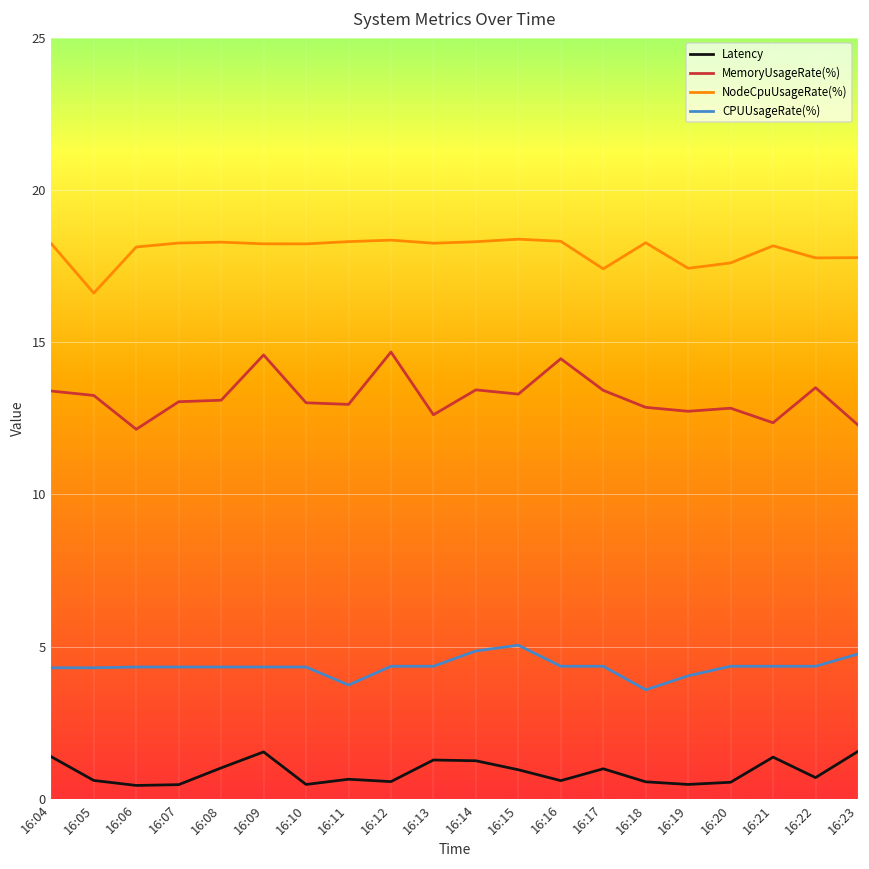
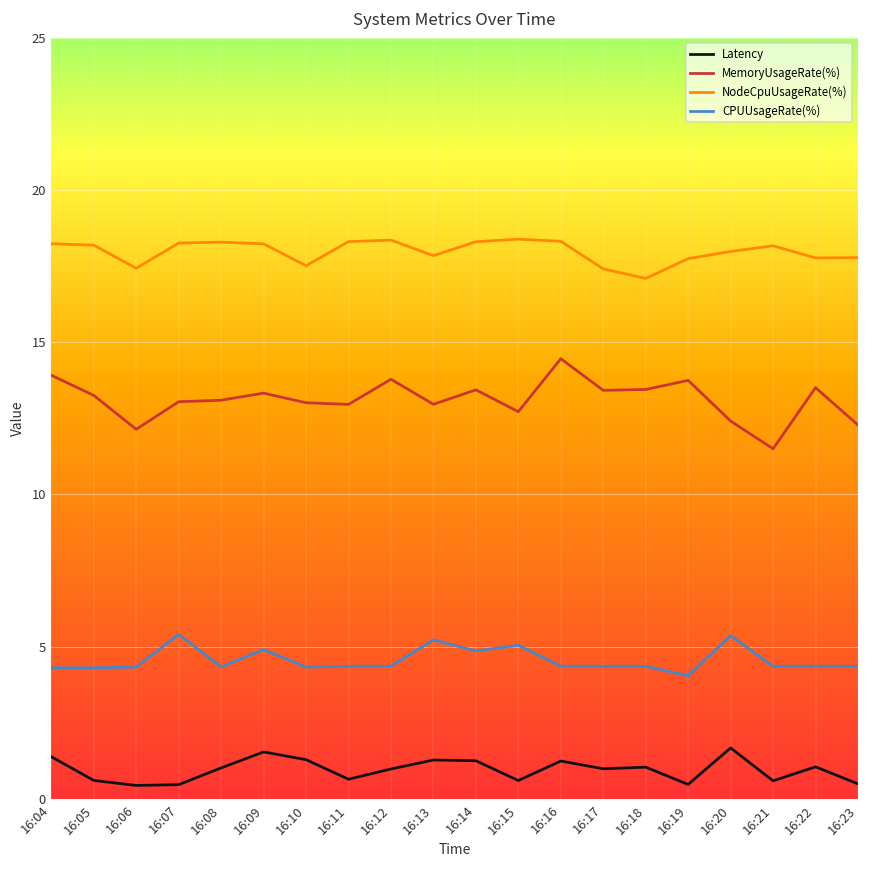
  {
    "Latency": {
      "16:04": 1.4,
      "16:05": 0.6,
      "16:06": 0.4,
      "16:07": 0.5,
      "16:08": 1.0,
      "16:09": 1.5,
-     "16:10": 0.5,
+     "16:10": 1.3,
      "16:11": 0.7,
-     "16:12": 0.6,
+     "16:12": 1.0,
      "16:13": 1.3,
      "16:14": 1.3,
-     "16:15": 1.0,
-     "16:16": 0.6,
+     "16:15": 0.6,
+     "16:16": 1.2,
      "16:17": 1.0,
-     "16:18": 0.6,
+     "16:18": 1.0,
      "16:19": 0.5,
-     "16:20": 0.6,
-     "16:21": 1.4,
-     "16:22": 0.7,
-     "16:23": 1.6
+     "16:20": 1.7,
+     "16:21": 0.6,
+     "16:22": 1.1,
+     "16:23": 0.5
    },
    "MemoryUsageRate(%)": {
-     "16:04": 13.4,
+     "16:04": 13.9,
      "16:05": 13.3,
      "16:06": 12.1,
      "16:07": 13.0,
      "16:08": 13.1,
-     "16:09": 14.6,
+     "16:09": 13.3,
      "16:10": 13.0,
      "16:11": 13.0,
-     "16:12": 14.7,
-     "16:13": 12.6,
+     "16:12": 13.8,
+     "16:13": 13.0,
      "16:14": 13.4,
-     "16:15": 13.3,
+     "16:15": 12.7,
      "16:16": 14.5,
      "16:17": 13.4,
-     "16:18": 12.9,
-     "16:19": 12.7,
-     "16:20": 12.8,
-     "16:21": 12.4,
+     "16:18": 13.4,
+     "16:19": 13.7,
+     "16:20": 12.4,
+     "16:21": 11.5,
      "16:22": 13.5,
      "16:23": 12.3
    },
    "NodeCpuUsageRate(%)": {
      "16:04": 18.2,
-     "16:05": 16.6,
-     "16:06": 18.1,
+     "16:05": 18.2,
+     "16:06": 17.4,
      "16:07": 18.3,
      "16:08": 18.3,
      "16:09": 18.2,
-     "16:10": 18.2,
+     "16:10": 17.5,
      "16:11": 18.3,
      "16:12": 18.3,
-     "16:13": 18.2,
+     "16:13": 17.8,
      "16:14": 18.3,
      "16:15": 18.4,
      "16:16": 18.3,
      "16:17": 17.4,
-     "16:18": 18.3,
-     "16:19": 17.4,
-     "16:20": 17.6,
+     "16:18": 17.1,
+     "16:19": 17.7,
+     "16:20": 18.0,
      "16:21": 18.2,
      "16:22": 17.8,
      "16:23": 17.8
    },
    "CPUUsageRate(%)": {
      "16:04": 4.3,
      "16:05": 4.3,
      "16:06": 4.3,
-     "16:07": 4.3,
+     "16:07": 5.4,
      "16:08": 4.3,
-     "16:09": 4.3,
+     "16:09": 4.9,
      "16:10": 4.3,
-     "16:11": 3.7,
+     "16:11": 4.4,
      "16:12": 4.4,
-     "16:13": 4.4,
+     "16:13": 5.2,
      "16:14": 4.9,
      "16:15": 5.1,
      "16:16": 4.4,
      "16:17": 4.4,
-     "16:18": 3.6,
+     "16:18": 4.4,
      "16:19": 4.0,
-     "16:20": 4.4,
+     "16:20": 5.4,
      "16:21": 4.4,
      "16:22": 4.4,
-     "16:23": 4.8
+     "16:23": 4.4
    }
  }
